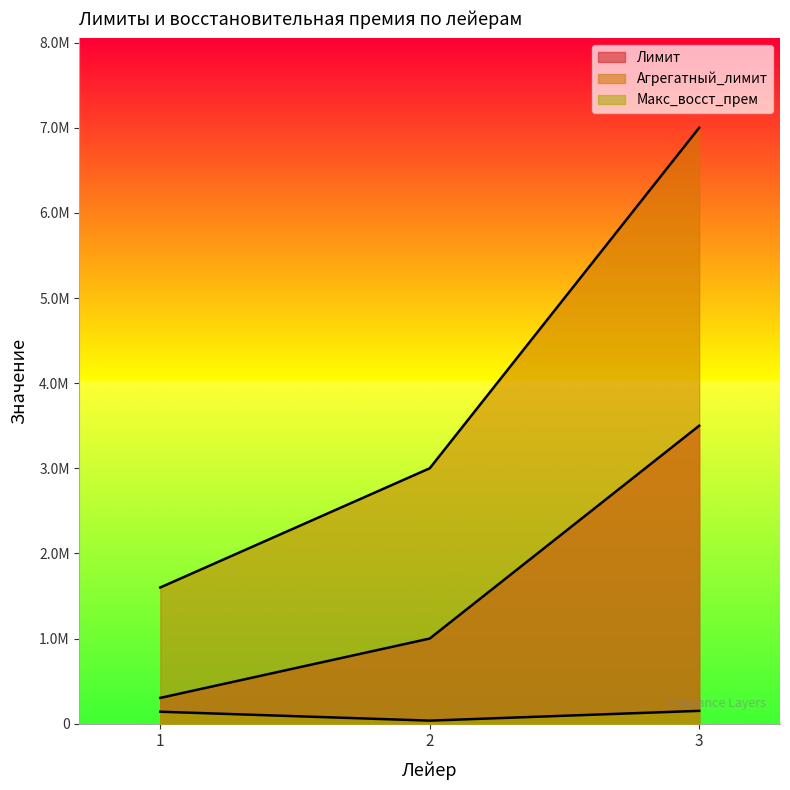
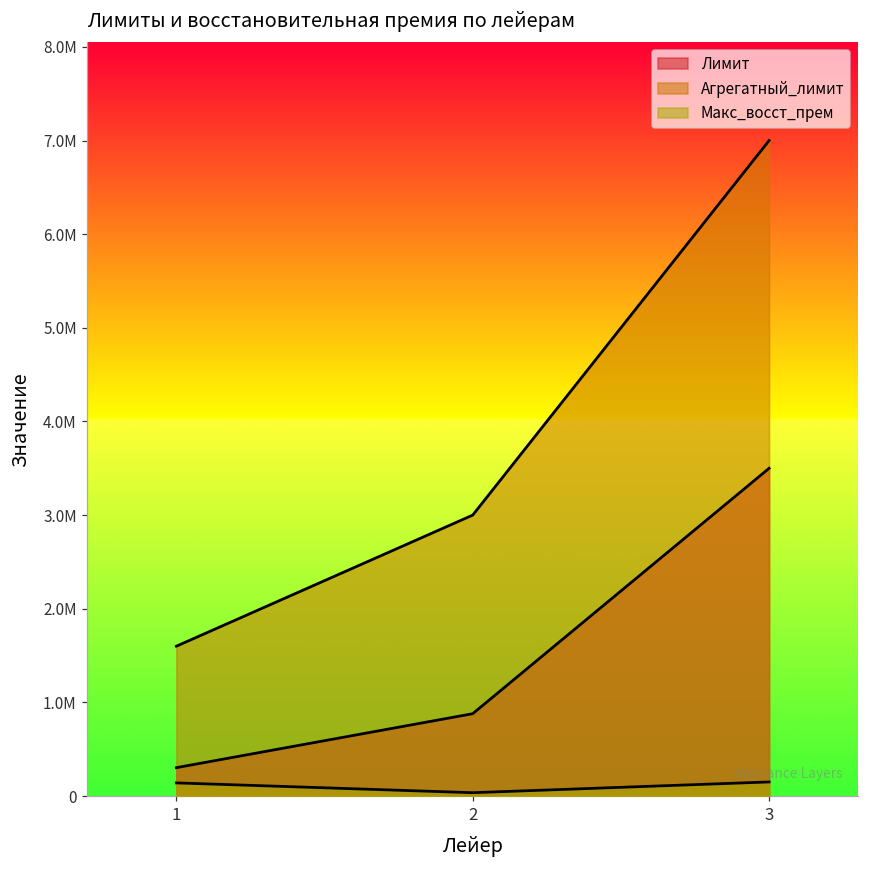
  {
    "Лимит": {
      "1": 300000,
-     "2": 1000000,
+     "2": 900000,
      "3": 3500000
    }
  }
